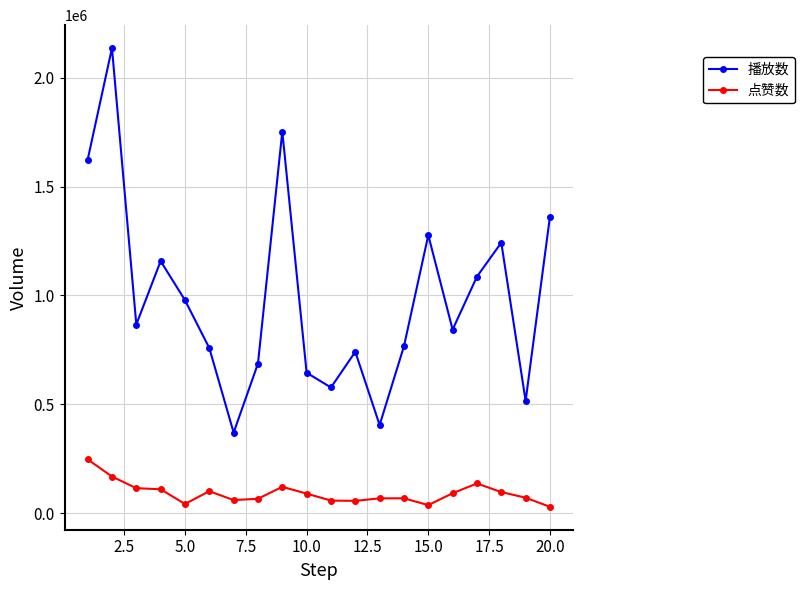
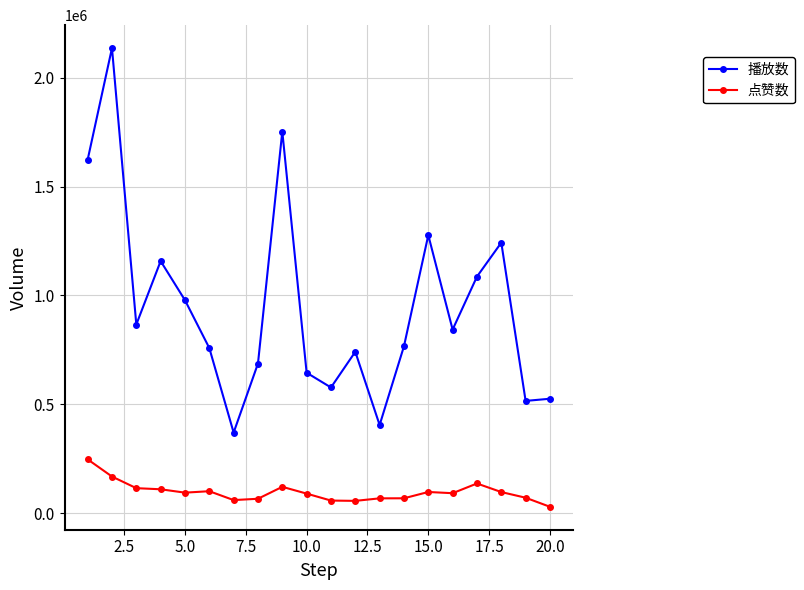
  {
    "播放数": {
      "5.0": 980000,
      "10.0": 640000,
      "15.0": 1280000,
-     "20.0": 1360000
+     "20.0": 530000
    },
    "点赞数": {
-     "5.0": 40000,
+     "5.0": 90000,
      "10.0": 90000,
-     "15.0": 40000,
+     "15.0": 100000,
      "20.0": 30000
    }
  }
